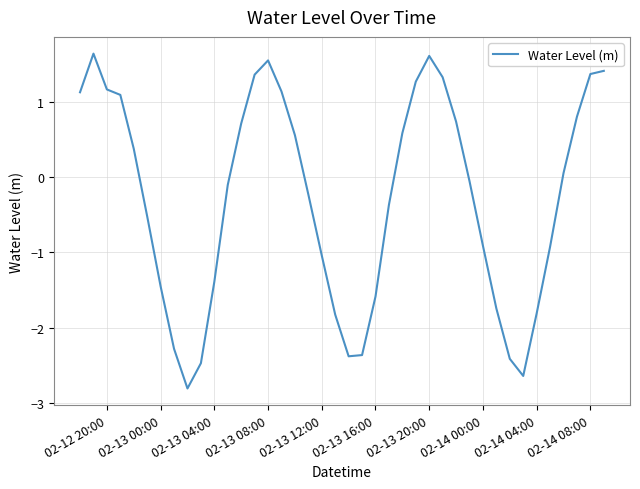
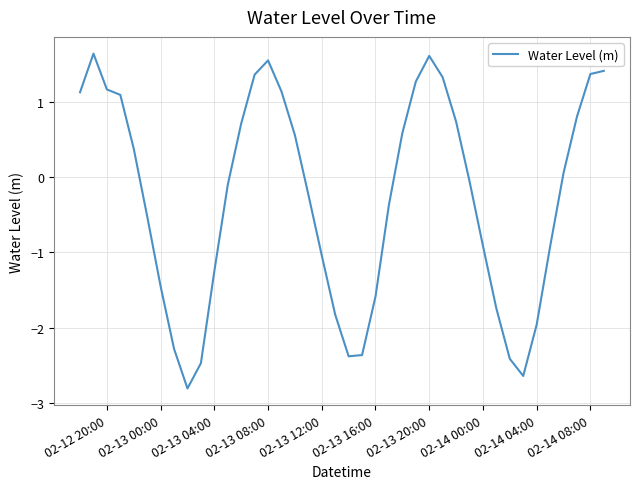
  {
    "02-12 20:00": 1.2,
    "02-13 00:00": -1.4,
-   "02-13 04:00": -1.4,
+   "02-13 04:00": -1.2,
    "02-13 08:00": 1.5,
    "02-13 12:00": -1.0,
    "02-13 16:00": -1.6,
    "02-13 20:00": 1.6,
    "02-14 00:00": -0.9,
-   "02-14 04:00": -1.8,
+   "02-14 04:00": -2.0,
    "02-14 08:00": 1.4
  }
